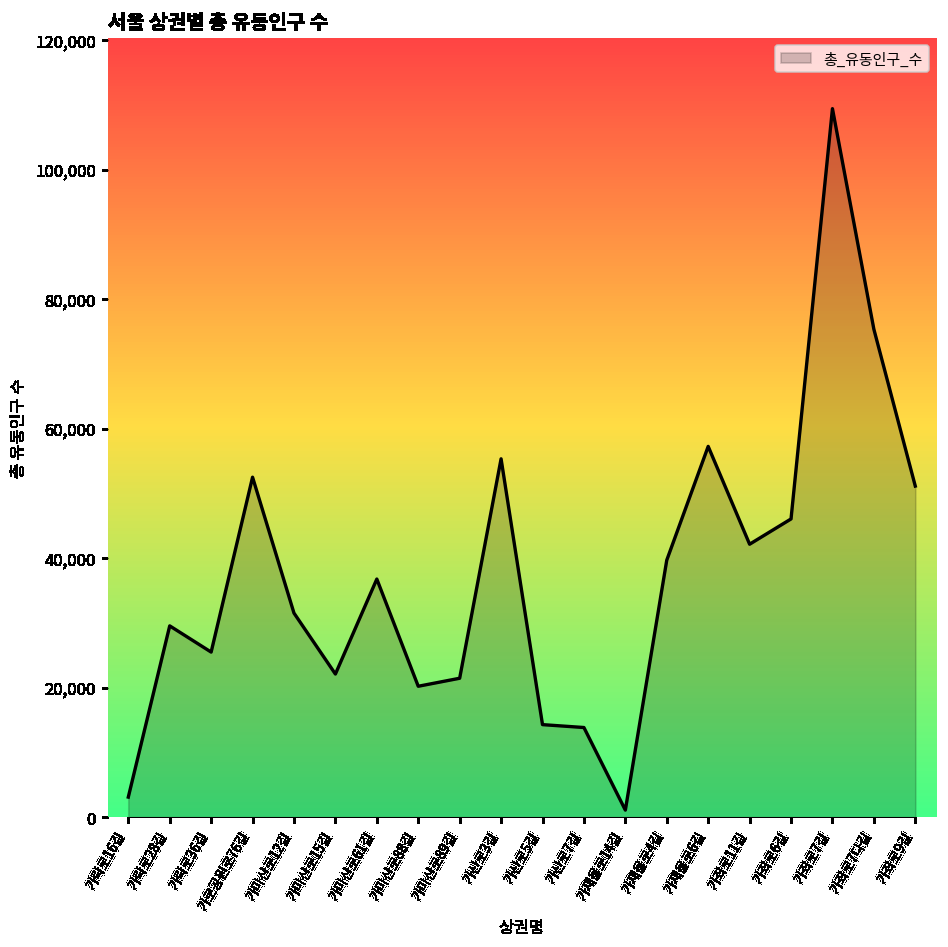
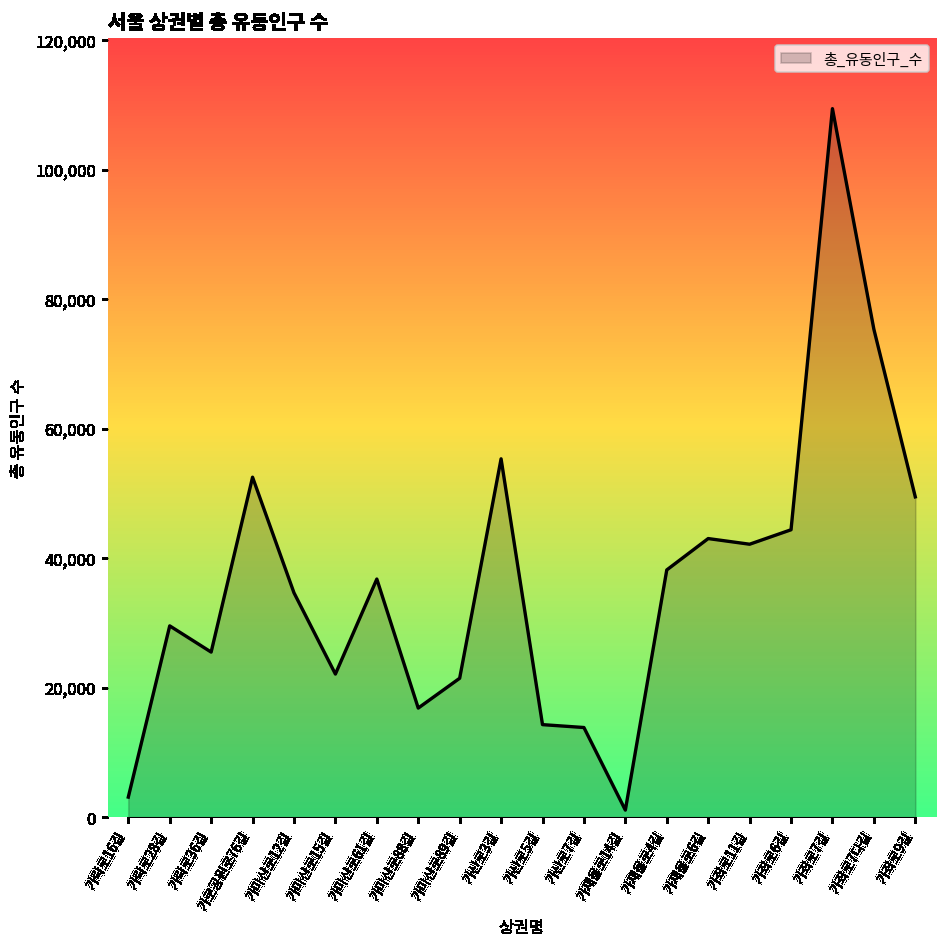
  {
    "가락로16길": "3,000",
    "가락로28길": "30,000",
    "가락로36길": "25,000",
    "가로공원로76길": "53,000",
-   "가마산로12길": "32,000",
+   "가마산로12길": "35,000",
    "가마산로15길": "22,000",
    "가마산로61길": "37,000",
-   "가마산로88길": "20,000",
+   "가마산로88길": "17,000",
    "가마산로89길": "21,000",
    "가산로3길": "55,000",
    "가산로5길": "14,000",
    "가산로7길": "14,000",
    "가재울로14길": "1,000",
-   "가재울로4길": "40,000",
-   "가재울로6길": "57,000",
+   "가재울로4길": "38,000",
+   "가재울로6길": "43,000",
    "가좌로11길": "42,000",
-   "가좌로6길": "46,000",
+   "가좌로6길": "44,000",
    "가좌로7길": "109,000",
    "가좌로7다길": "75,000",
-   "가좌로9길": "51,000"
+   "가좌로9길": "49,000"
  }
